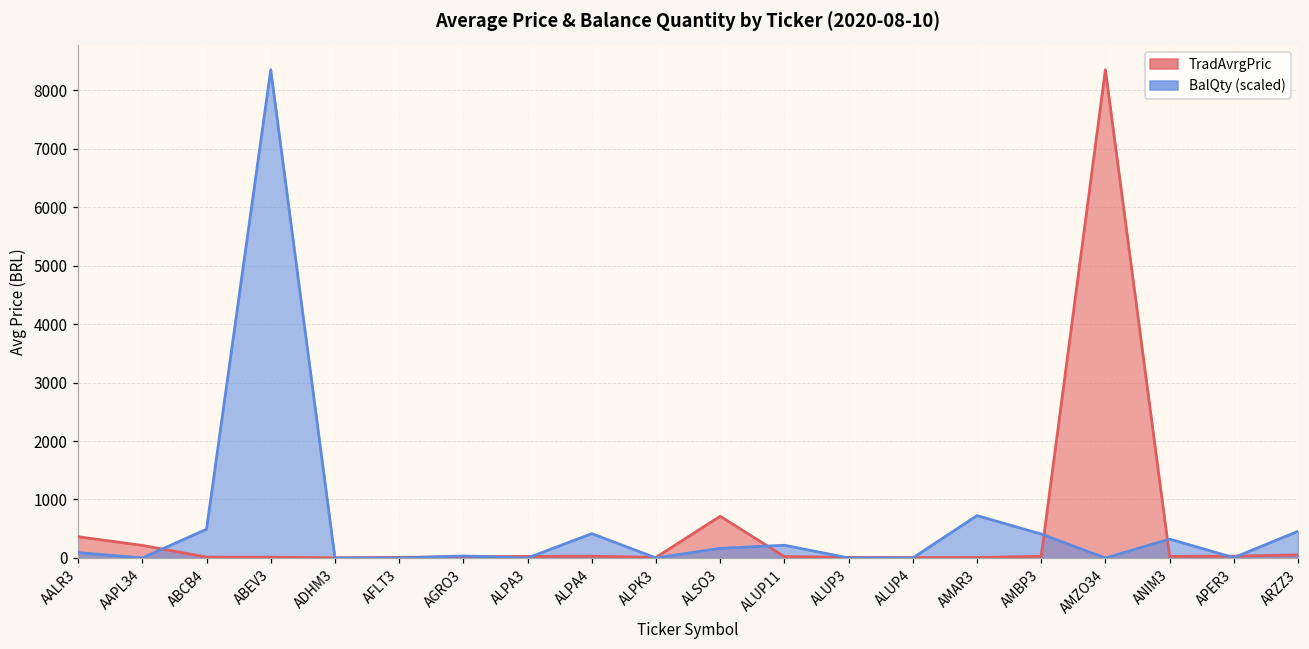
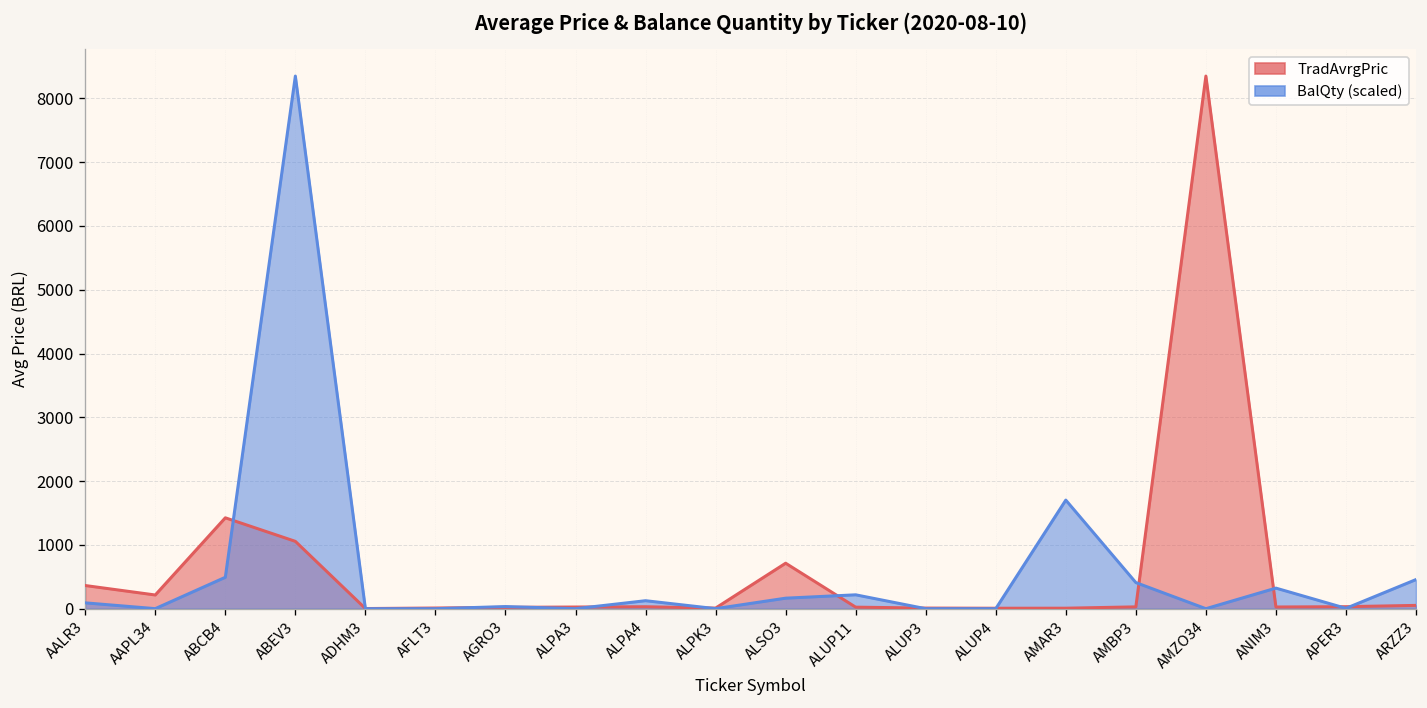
  {
    "TradAvrgPric": {
      "AALR3": 400,
      "AAPL34": 200,
-     "ABCB4": 0,
-     "ABEV3": 0,
+     "ABCB4": 1400,
+     "ABEV3": 1100,
      "ALPA4": 0,
      "ALSO3": 700,
      "ALUP11": 0,
      "AMAR3": 0,
      "AMBP3": 0,
      "AMZO34": 8400,
      "ANIM3": 0,
      "ARZZ3": 100
    },
    "BalQty (scaled)": {
      "AALR3": 100,
      "AAPL34": 0,
      "ABCB4": 500,
      "ABEV3": 8400,
-     "ALPA4": 400,
+     "ALPA4": 100,
      "ALSO3": 200,
      "ALUP11": 200,
-     "AMAR3": 700,
+     "AMAR3": 1700,
      "AMBP3": 400,
      "AMZO34": 0,
      "ANIM3": 300,
      "ARZZ3": 500
    }
  }
